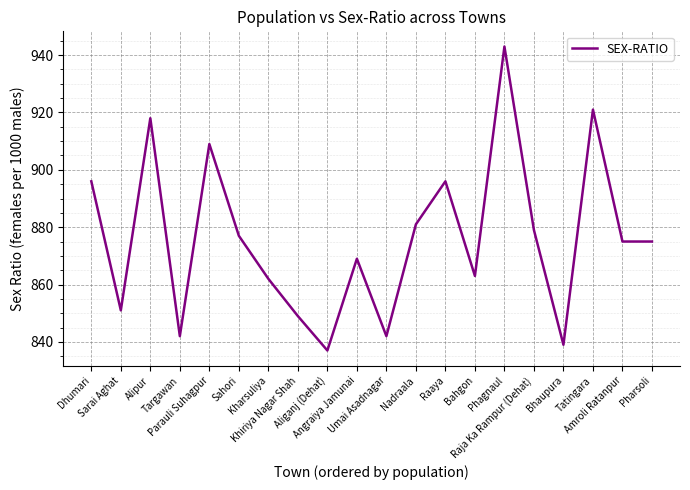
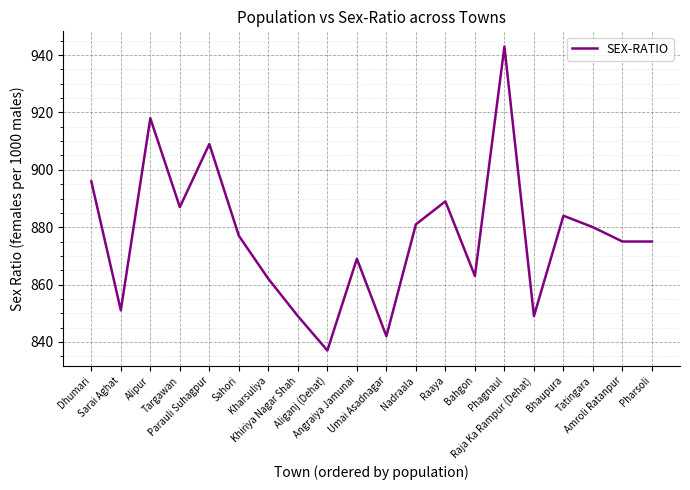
  {
    "Dhumari": 896,
    "Sarai Aghat": 851,
    "Alipur": 918,
-   "Targawan": 842,
+   "Targawan": 887,
    "Parauli Suhagpur": 909,
    "Sahori": 877,
    "Kharsuliya": 862,
    "Khiriya Nagar Shah": 849,
    "Aliganj (Dehat)": 837,
    "Angraiya Jamunai": 869,
    "Umai Asadnagar": 842,
    "Nadraala": 881,
-   "Raaya": 896,
+   "Raaya": 889,
    "Bahgon": 863,
    "Phagnaul": 943,
-   "Raja Ka Rampur (Dehat)": 879,
-   "Bhaupura": 839,
-   "Tatingara": 921,
+   "Raja Ka Rampur (Dehat)": 849,
+   "Bhaupura": 884,
+   "Tatingara": 880,
    "Amroli Ratanpur": 875,
    "Pharsoli": 875
  }
